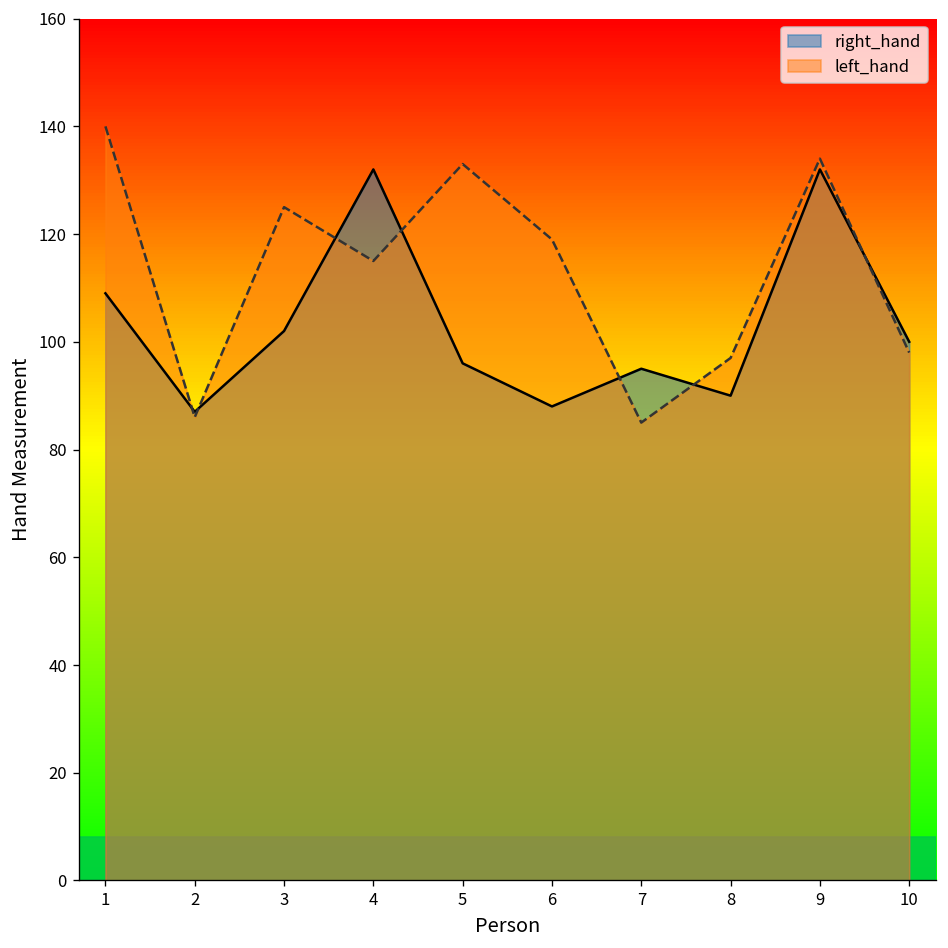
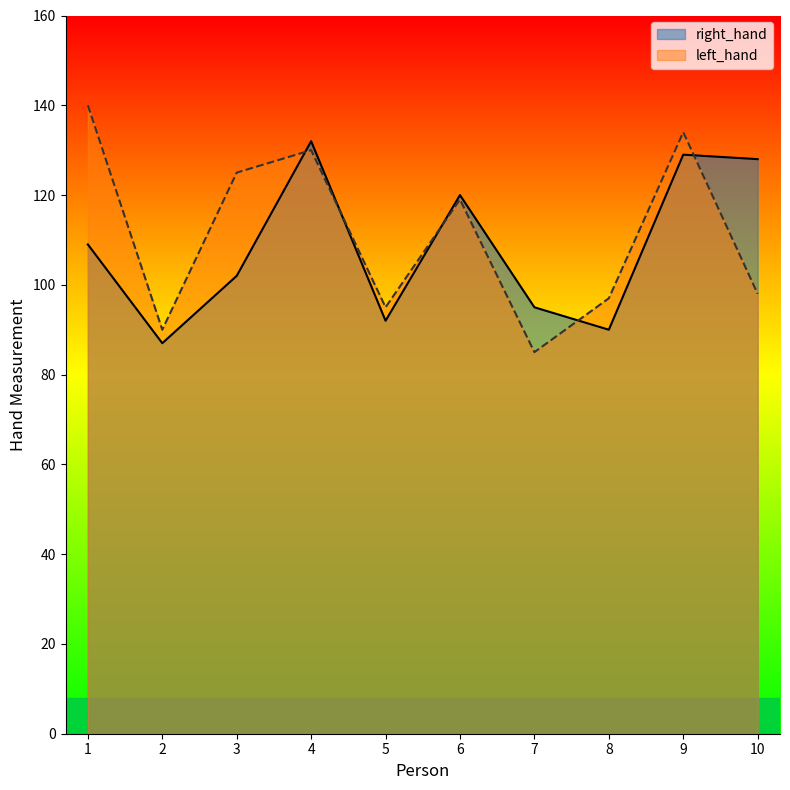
  {
    "right_hand": {
      "1": 109,
      "2": 87,
      "3": 102,
      "4": 132,
-     "5": 96,
-     "6": 88,
+     "5": 92,
+     "6": 120,
      "7": 95,
      "8": 90,
-     "9": 132,
-     "10": 100
+     "9": 129,
+     "10": 128
    },
    "left_hand": {
      "1": 140,
-     "2": 86,
+     "2": 90,
      "3": 125,
-     "4": 115,
-     "5": 133,
+     "4": 130,
+     "5": 95,
      "6": 119,
      "7": 85,
      "8": 97,
      "9": 134,
      "10": 98
    }
  }
